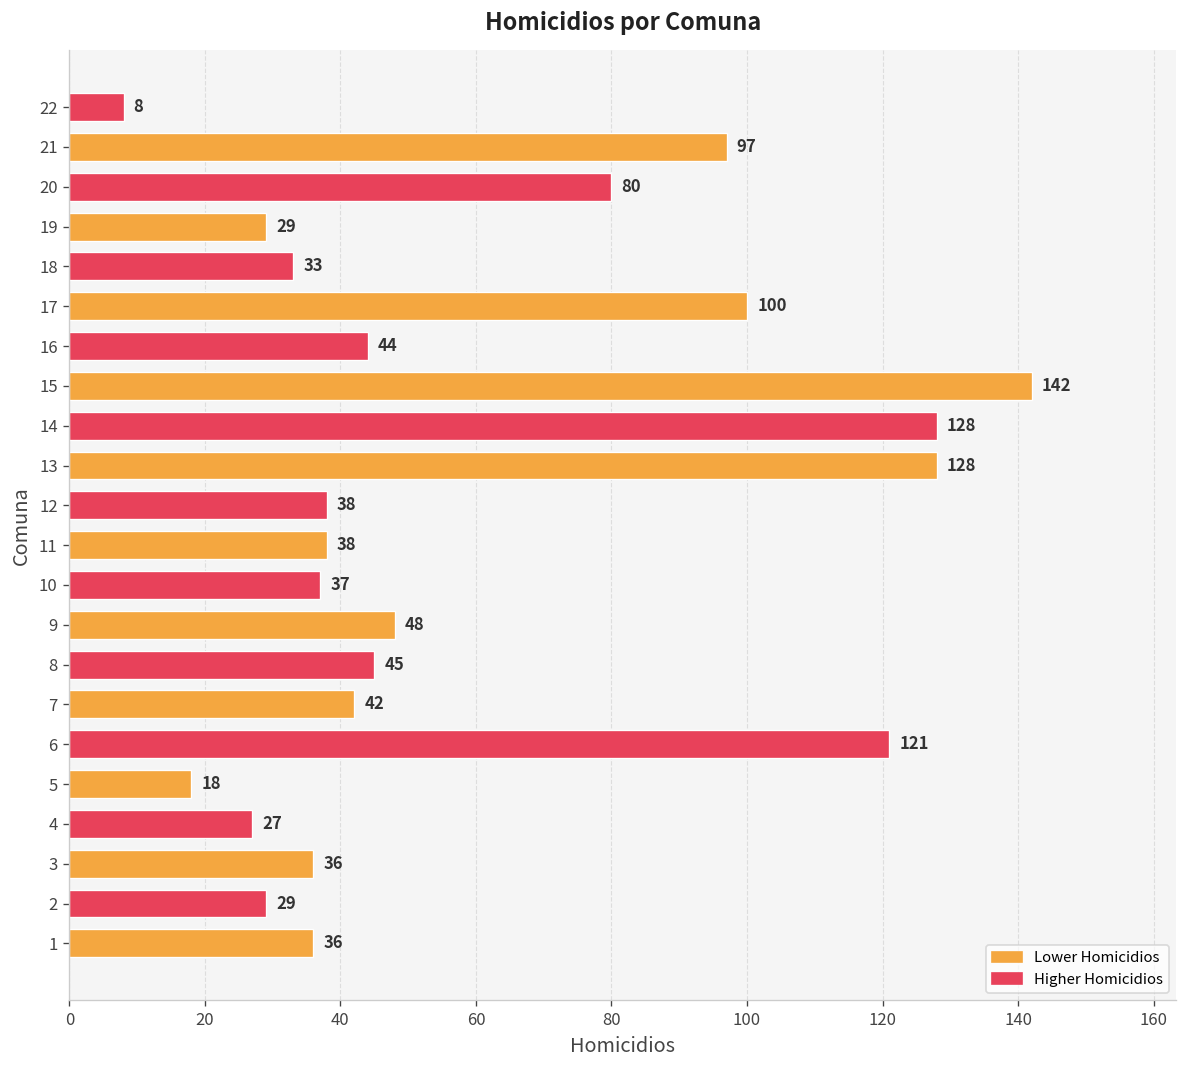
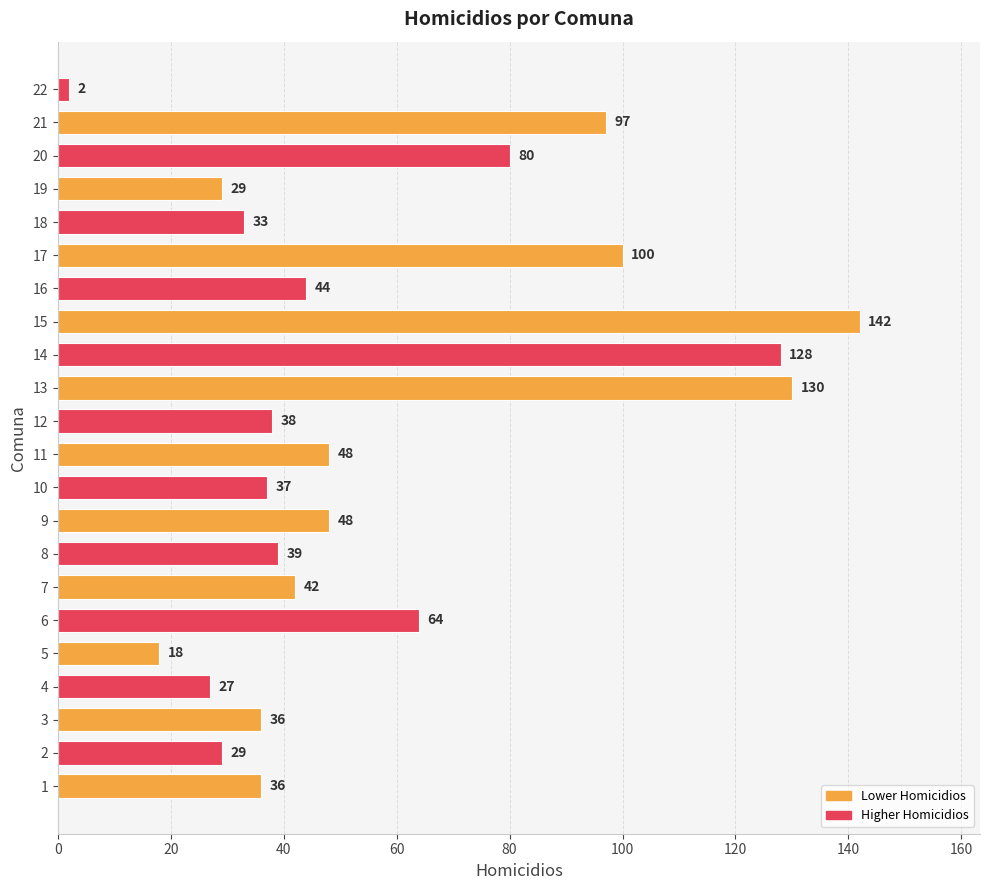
  {
-   "22": 8,
+   "22": 2,
    "21": 97,
    "20": 80,
    "19": 29,
    "18": 33,
    "17": 100,
    "16": 44,
    "15": 142,
    "14": 128,
-   "13": 128,
+   "13": 130,
    "12": 38,
-   "11": 38,
+   "11": 48,
    "10": 37,
    "9": 48,
-   "8": 45,
+   "8": 39,
    "7": 42,
-   "6": 121,
+   "6": 64,
    "5": 18,
    "4": 27,
    "3": 36,
    "2": 29,
    "1": 36
  }
